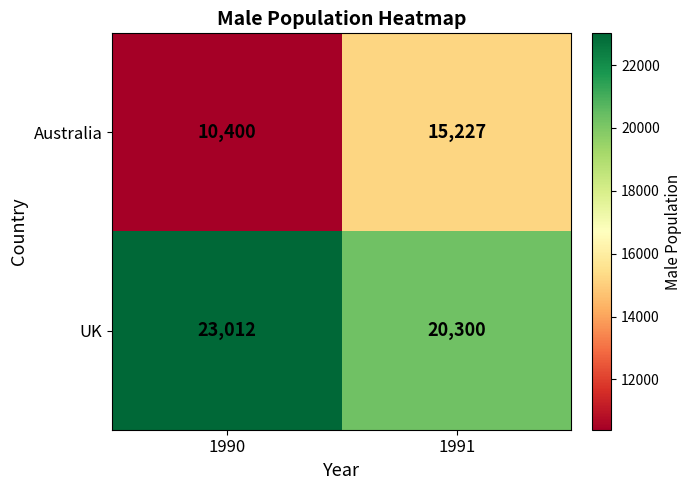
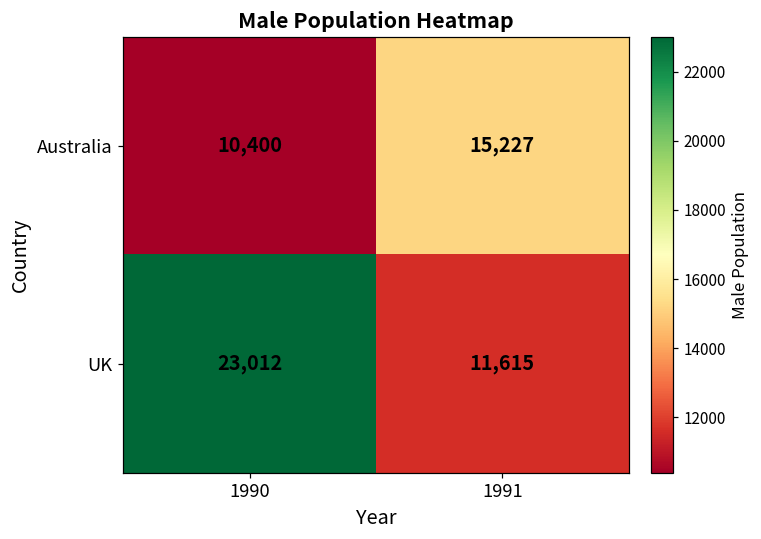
  {
    "Australia": {
      "1990": "10,400",
      "1991": "15,227"
    },
    "UK": {
      "1990": "23,012",
-     "1991": "20,300"
+     "1991": "11,615"
    }
  }
